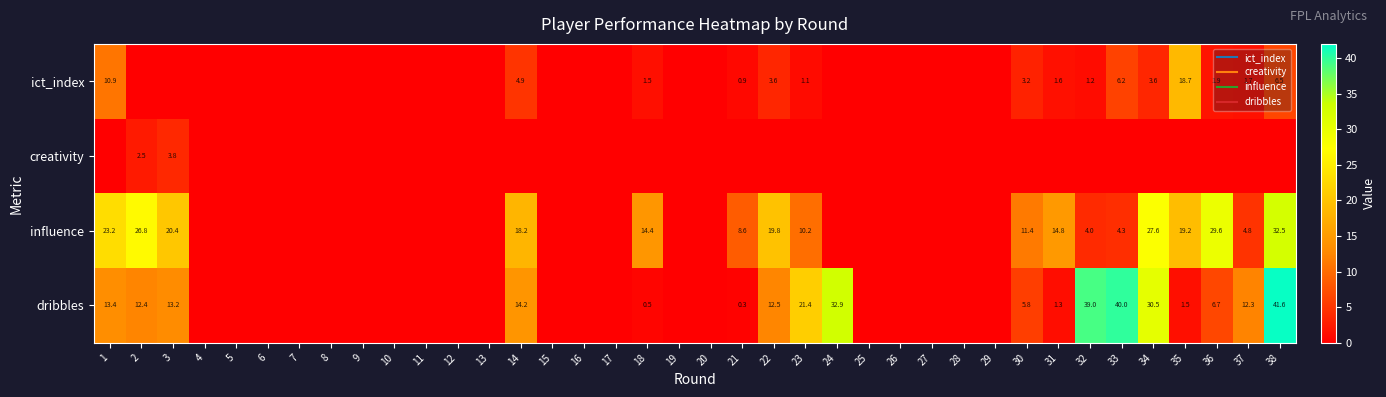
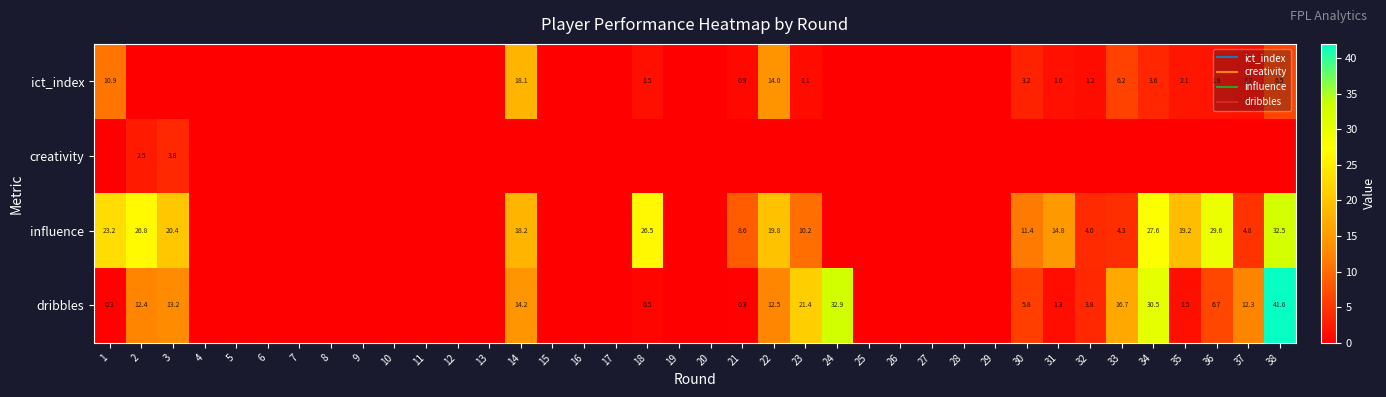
  {
    "ict_index": {
      "1": 10.9,
-     "14": 4.9,
+     "14": 18.1,
      "18": 1.5,
      "21": 0.9,
-     "22": 3.6,
+     "22": 14.0,
      "23": 1.1,
      "30": 3.2,
      "31": 1.6,
      "32": 1.2,
      "33": 6.2,
      "34": 3.6,
-     "35": 18.7
+     "35": 2.1
    },
    "creativity": {
      "2": 2.5,
      "3": 3.8
    },
    "influence": {
      "1": 23.2,
      "2": 26.8,
      "3": 20.4,
      "14": 18.2,
-     "18": 14.4,
+     "18": 26.5,
      "21": 8.6,
      "22": 19.8,
      "23": 10.2,
      "30": 11.4,
      "31": 14.8,
      "32": 4.0,
      "33": 4.3,
      "34": 27.6,
      "35": 19.2,
      "36": 29.6,
      "37": 4.8,
      "38": 32.5
    },
    "dribbles": {
-     "1": 13.4,
+     "1": 0.3,
      "2": 12.4,
      "3": 13.2,
      "14": 14.2,
      "18": 0.5,
      "21": 0.3,
      "22": 12.5,
      "23": 21.4,
      "24": 32.9,
      "30": 5.8,
      "31": 1.3,
-     "32": 39.0,
-     "33": 40.0,
+     "32": 3.8,
+     "33": 16.7,
      "34": 30.5,
      "35": 1.5,
      "36": 6.7,
      "37": 12.3,
      "38": 41.6
    }
  }
